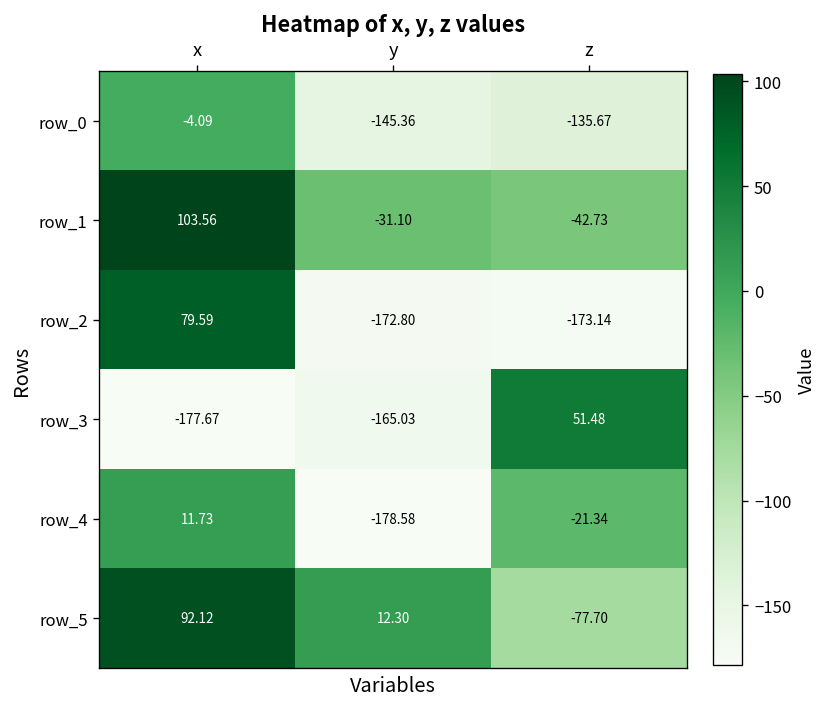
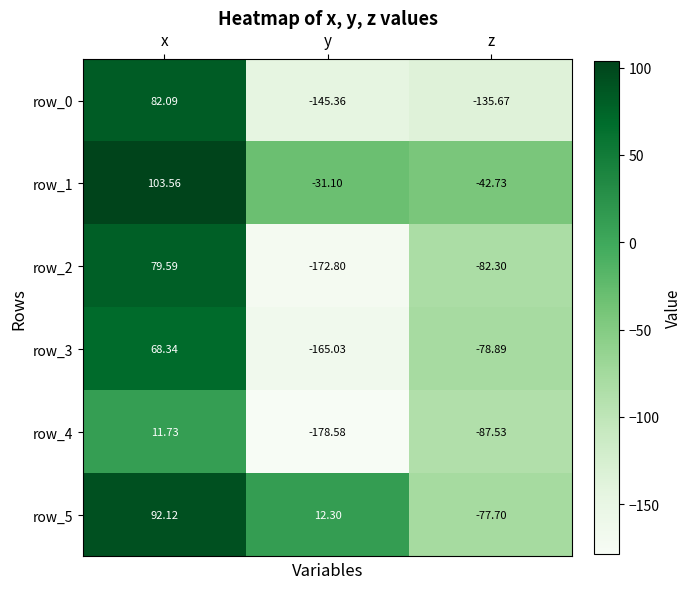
  {
    "row_0": {
-     "x": -4.09,
+     "x": 82.09,
      "y": -145.36,
      "z": -135.67
    },
    "row_1": {
      "x": 103.56,
      "y": -31.10,
      "z": -42.73
    },
    "row_2": {
      "x": 79.59,
      "y": -172.80,
-     "z": -173.14
+     "z": -82.30
    },
    "row_3": {
-     "x": -177.67,
+     "x": 68.34,
      "y": -165.03,
-     "z": 51.48
+     "z": -78.89
    },
    "row_4": {
      "x": 11.73,
      "y": -178.58,
-     "z": -21.34
+     "z": -87.53
    },
    "row_5": {
      "x": 92.12,
      "y": 12.30,
      "z": -77.70
    }
  }
